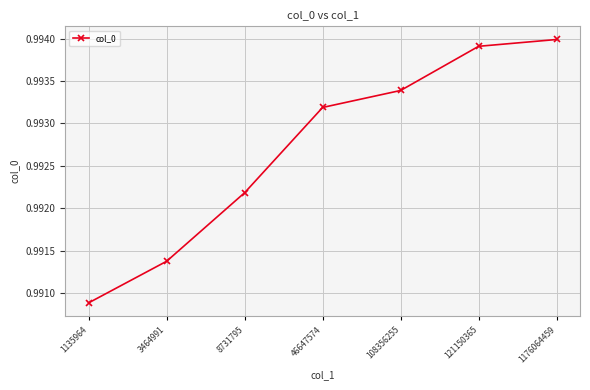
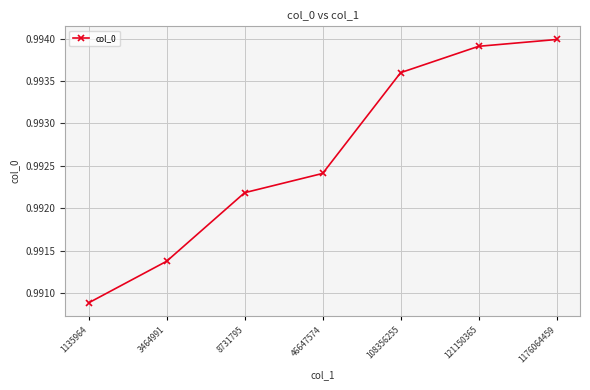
  {
    "1135964": 0.9909,
    "3464991": 0.9914,
    "8731795": 0.9922,
-   "46647574": 0.9932,
-   "108356255": 0.9934,
+   "46647574": 0.9924,
+   "108356255": 0.9936,
    "121150365": 0.9939,
    "1176064459": 0.9940
  }
